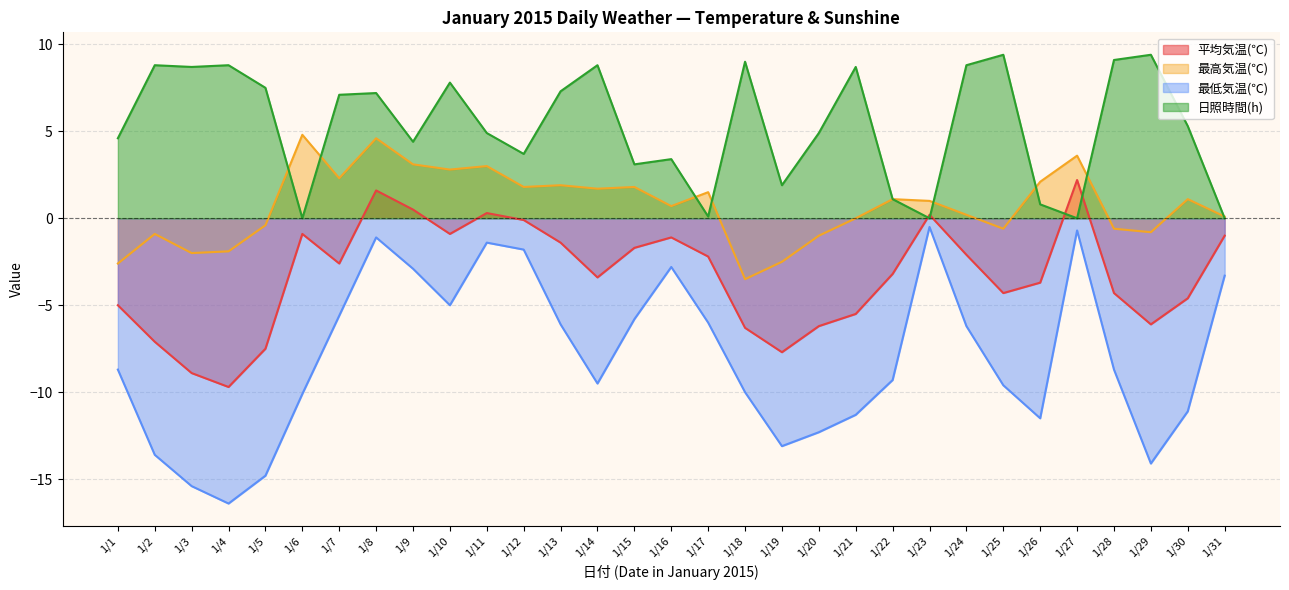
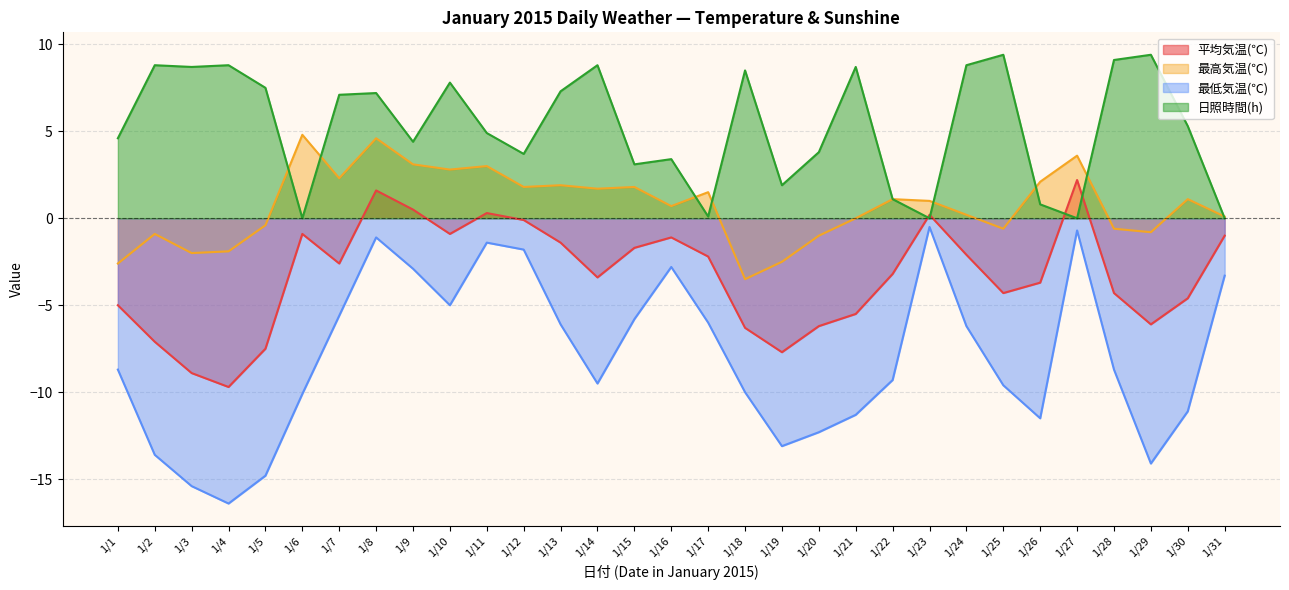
  {
    "日照時間(h)": {
      "1/1": 4.6,
      "1/2": 8.8,
      "1/3": 8.7,
      "1/4": 8.8,
      "1/5": 7.5,
      "1/7": 7.1,
      "1/8": 7.2,
      "1/9": 4.4,
      "1/10": 7.8,
      "1/11": 4.9,
      "1/12": 3.7,
      "1/13": 7.3,
      "1/14": 8.8,
      "1/15": 3.1,
      "1/16": 3.4,
-     "1/18": 9.0,
+     "1/18": 8.5,
      "1/19": 1.9,
-     "1/20": 4.9,
+     "1/20": 3.8,
      "1/21": 8.7,
      "1/24": 8.8,
      "1/25": 9.4,
      "1/26": 0.8,
      "1/28": 9.1,
      "1/29": 9.4,
      "1/30": 5.3
    }
  }
